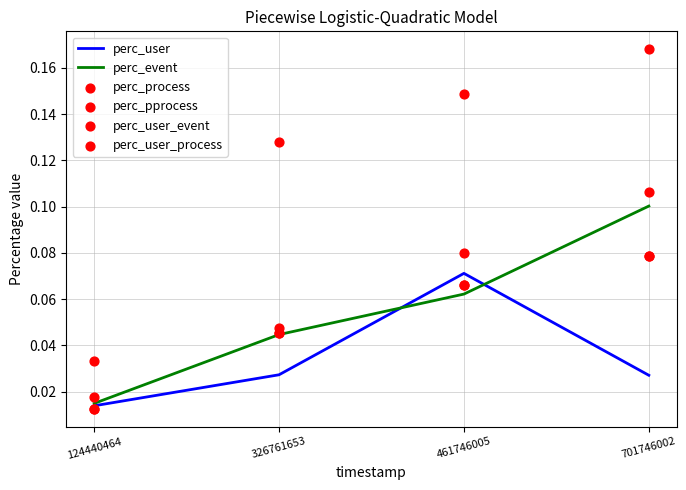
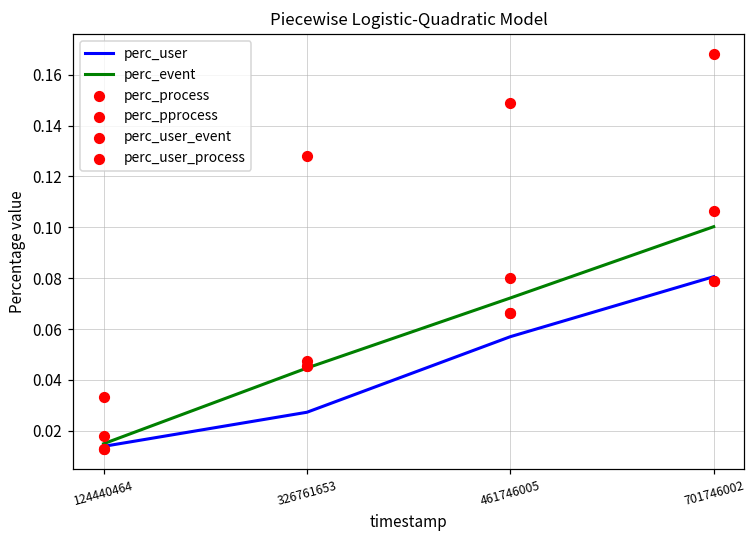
  {
    "perc_user": {
      "326761653": 0.027,
-     "461746005": 0.071,
-     "701746002": 0.027
+     "461746005": 0.057,
+     "701746002": 0.081
    },
    "perc_event": {
-     "461746005": 0.062,
+     "461746005": 0.072,
      "701746002": 0.100
    }
  }
